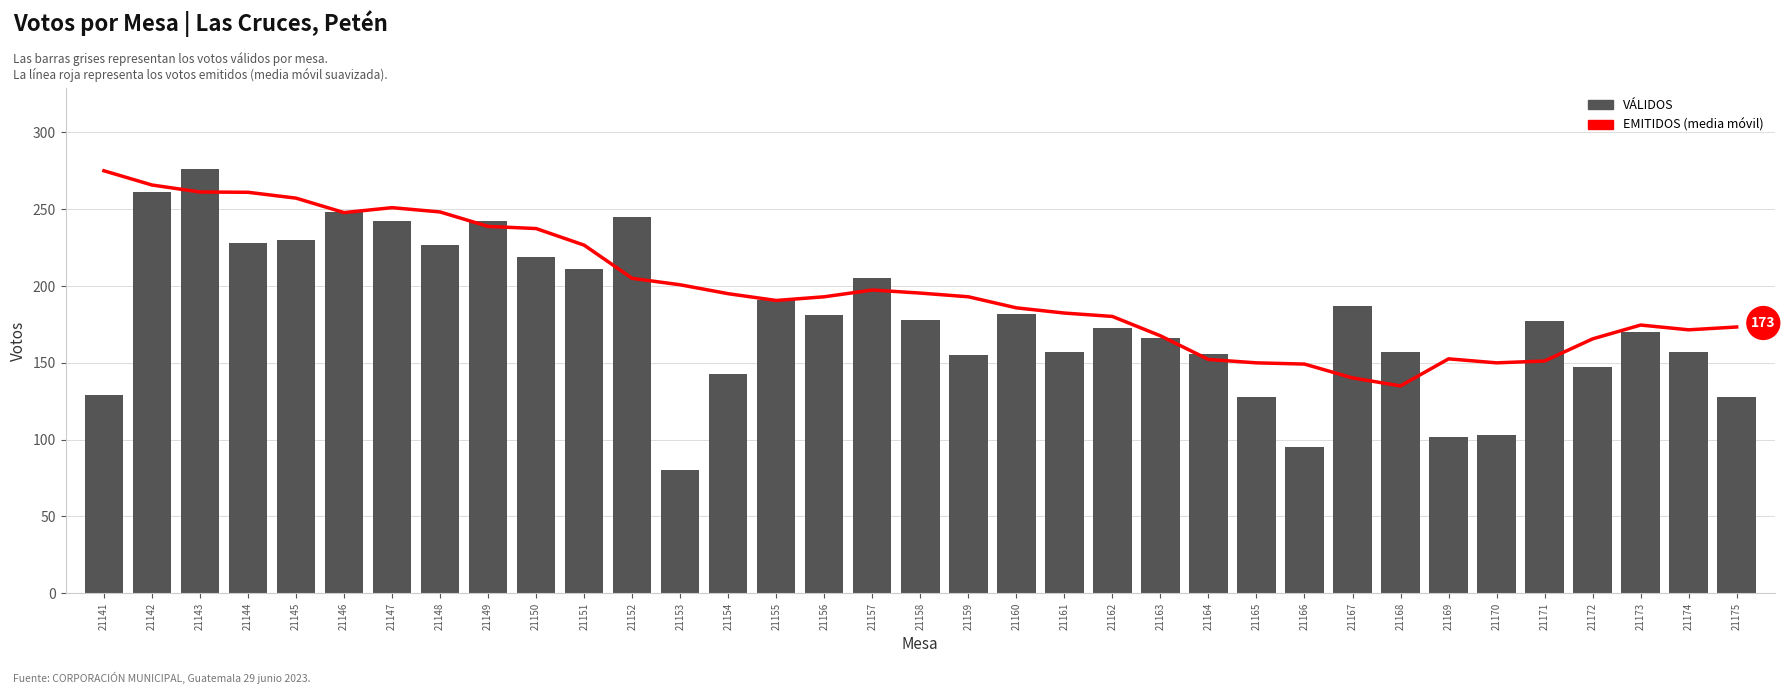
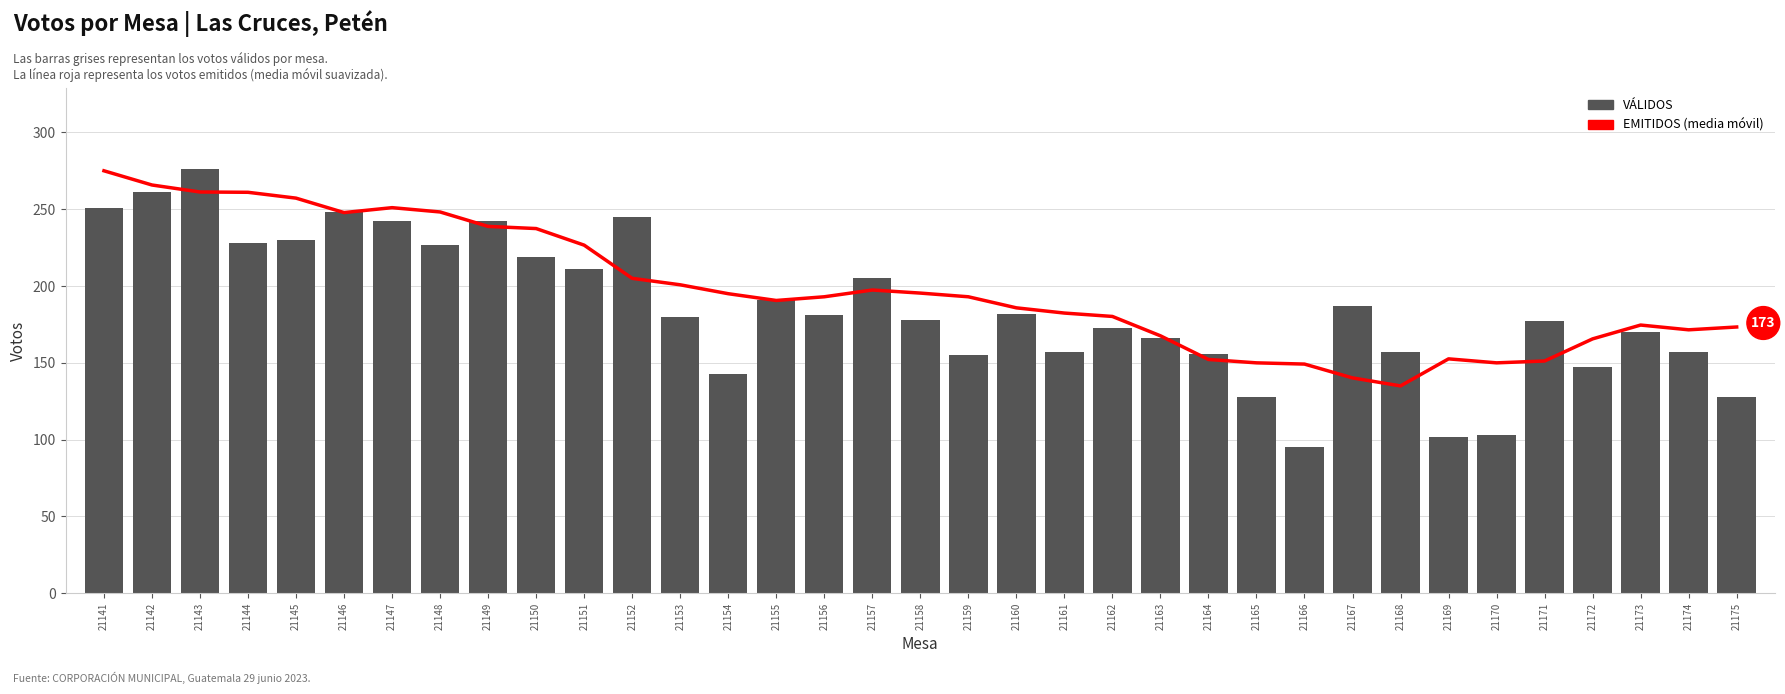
  {
    "EMITIDOS (media móvil)": {
      "21141": 275,
      "21142": 266,
      "21143": 261,
      "21144": 261,
      "21145": 257,
      "21146": 248,
      "21147": 251,
      "21148": 248,
      "21149": 239,
      "21150": 237,
      "21151": 227,
      "21152": 205,
      "21153": 201,
      "21154": 195,
      "21155": 191,
      "21156": 193,
      "21157": 197,
      "21158": 195,
      "21159": 193,
      "21160": 186,
      "21161": 182,
      "21162": 180,
      "21163": 168,
      "21164": 152,
      "21165": 150,
      "21166": 149,
      "21167": 140,
      "21168": 135,
      "21169": 153,
      "21170": 150,
      "21171": 151,
      "21172": 166,
      "21173": 175,
      "21174": 172
    },
    "VÁLIDOS": {
-     "21141": 129,
+     "21141": 251,
      "21142": 261,
      "21143": 276,
      "21144": 228,
      "21145": 230,
      "21146": 248,
      "21147": 242,
      "21148": 227,
      "21149": 242,
      "21150": 219,
      "21151": 211,
      "21152": 245,
-     "21153": 80,
+     "21153": 180,
      "21154": 143,
      "21155": 191,
      "21156": 181,
      "21157": 205,
      "21158": 178,
      "21159": 155,
      "21160": 182,
      "21161": 157,
      "21162": 173,
      "21163": 166,
      "21164": 156,
      "21165": 128,
      "21166": 95,
      "21167": 187,
      "21168": 157,
      "21169": 102,
      "21170": 103,
      "21171": 177,
      "21172": 147,
      "21173": 170,
      "21174": 157,
      "21175": 128
    }
  }
